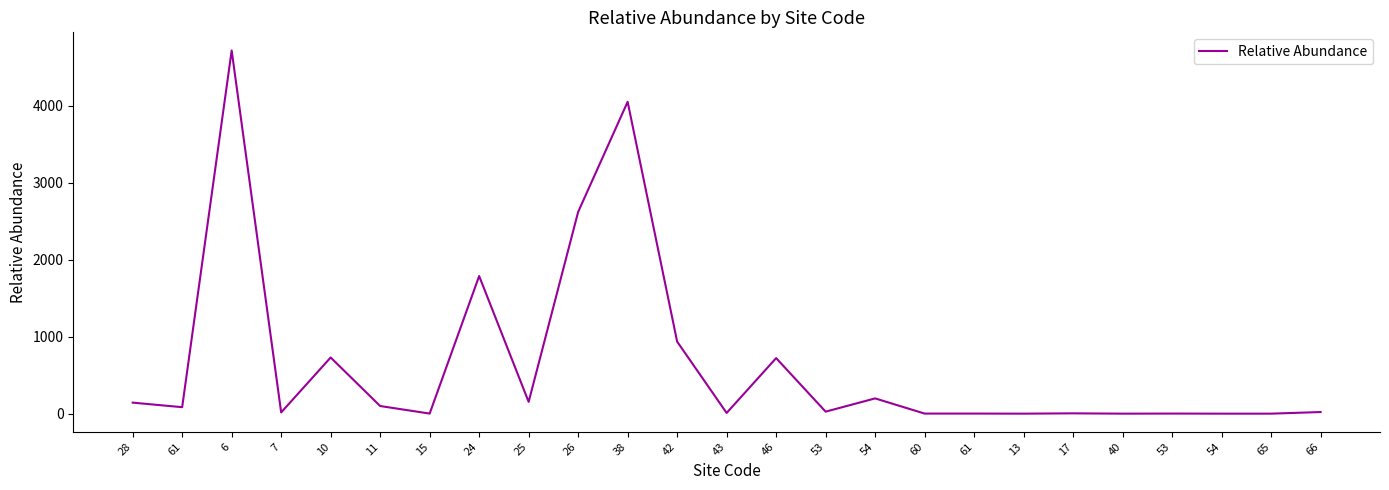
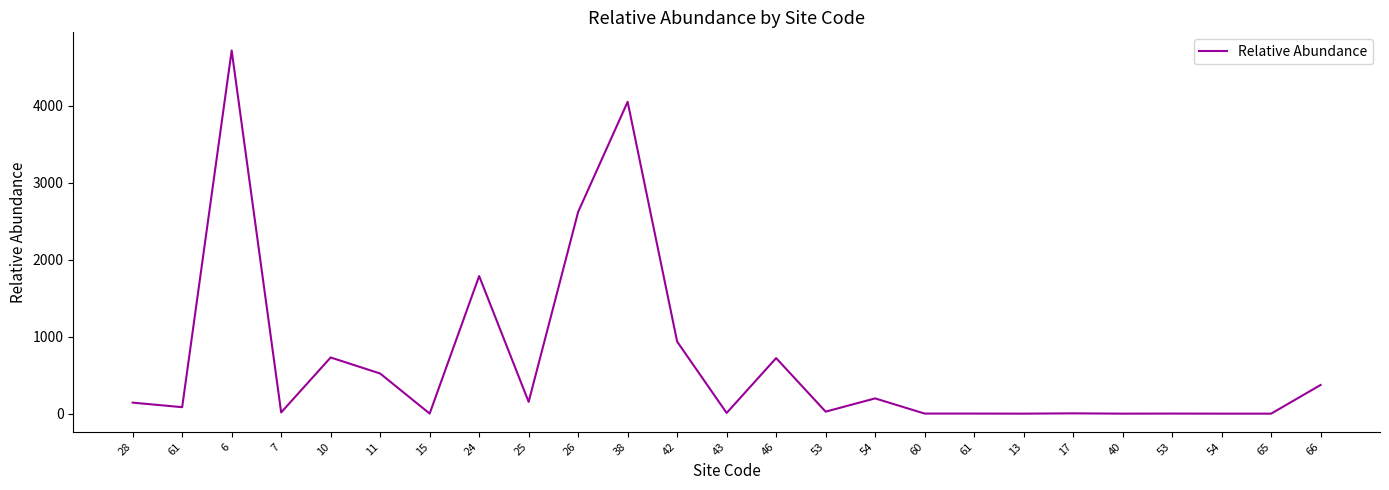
  {
    "28": 100,
    "6": 4700,
    "7": 0,
    "10": 700,
-   "11": 100,
+   "11": 500,
    "15": 0,
    "24": 1800,
    "25": 200,
    "26": 2600,
    "38": 4000,
    "42": 900,
    "43": 0,
    "46": 700,
    "60": 0,
    "13": 0,
    "17": 0,
    "40": 0,
    "65": 0,
-   "66": 0
+   "66": 400
  }
